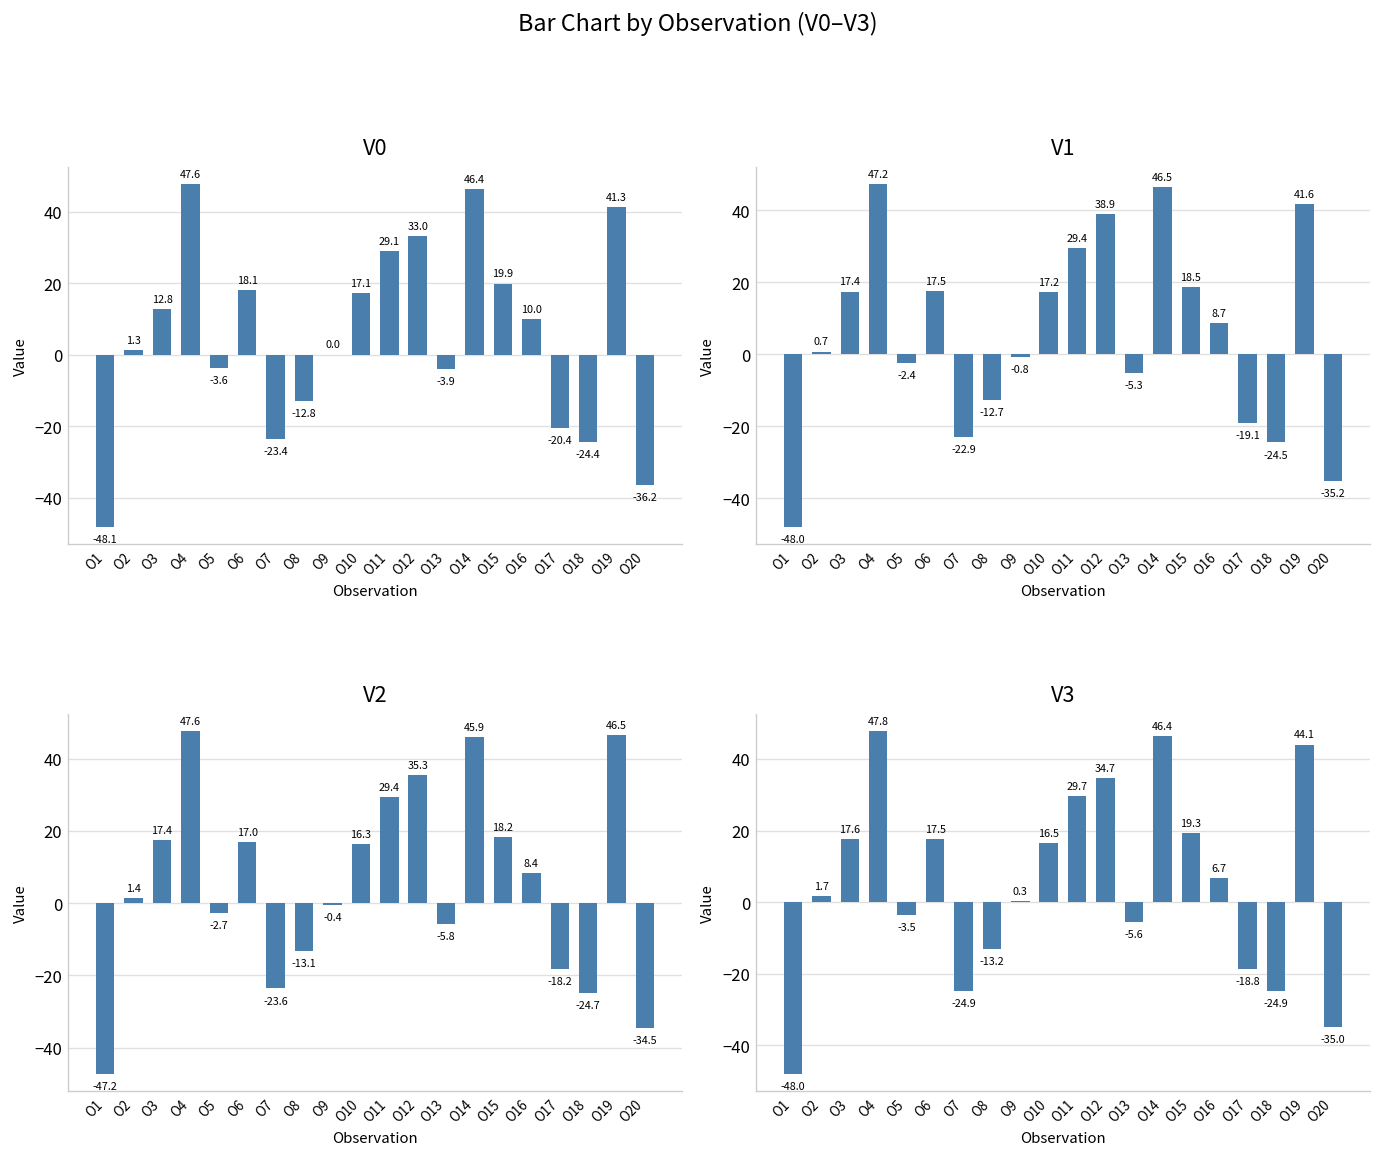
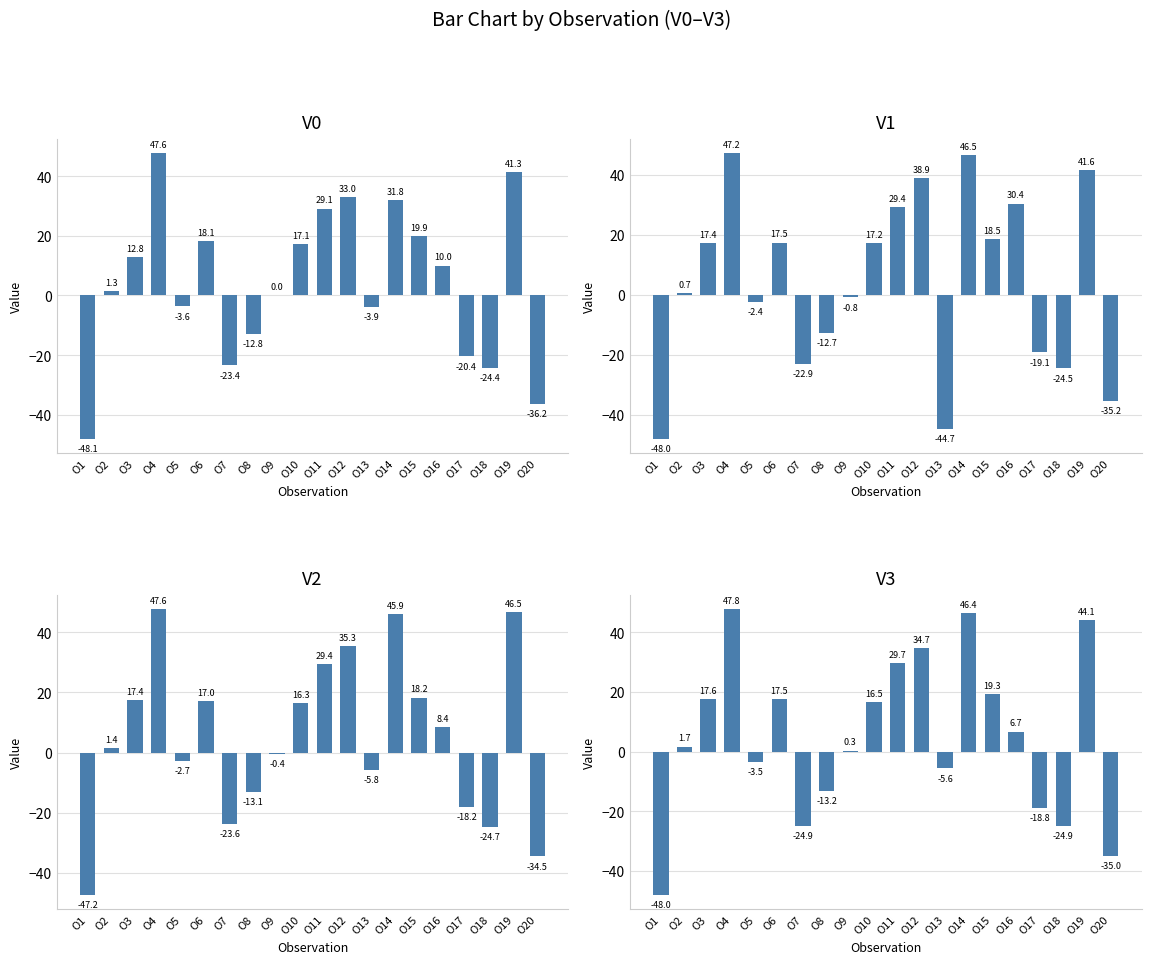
  {
    "V0": {
      "O1": -48.1,
      "O2": 1.3,
      "O3": 12.8,
      "O4": 47.6,
      "O5": -3.6,
      "O6": 18.1,
      "O7": -23.4,
      "O8": -12.8,
      "O9": 0.0,
      "O10": 17.1,
      "O11": 29.1,
      "O12": 33.0,
      "O13": -3.9,
-     "O14": 46.4,
+     "O14": 31.8,
      "O15": 19.9,
      "O16": 10.0,
      "O17": -20.4,
      "O18": -24.4,
      "O19": 41.3,
      "O20": -36.2
    },
    "V1": {
      "O1": -48.0,
      "O2": 0.7,
      "O3": 17.4,
      "O4": 47.2,
      "O5": -2.4,
      "O6": 17.5,
      "O7": -22.9,
      "O8": -12.7,
      "O9": -0.8,
      "O10": 17.2,
      "O11": 29.4,
      "O12": 38.9,
-     "O13": -5.3,
+     "O13": -44.7,
      "O14": 46.5,
      "O15": 18.5,
-     "O16": 8.7,
+     "O16": 30.4,
      "O17": -19.1,
      "O18": -24.5,
      "O19": 41.6,
      "O20": -35.2
    },
    "V2": {
      "O1": -47.2,
      "O2": 1.4,
      "O3": 17.4,
      "O4": 47.6,
      "O5": -2.7,
      "O6": 17.0,
      "O7": -23.6,
      "O8": -13.1,
      "O9": -0.4,
      "O10": 16.3,
      "O11": 29.4,
      "O12": 35.3,
      "O13": -5.8,
      "O14": 45.9,
      "O15": 18.2,
      "O16": 8.4,
      "O17": -18.2,
      "O18": -24.7,
      "O19": 46.5,
      "O20": -34.5
    },
    "V3": {
      "O1": -48.0,
      "O2": 1.7,
      "O3": 17.6,
      "O4": 47.8,
      "O5": -3.5,
      "O6": 17.5,
      "O7": -24.9,
      "O8": -13.2,
      "O9": 0.3,
      "O10": 16.5,
      "O11": 29.7,
      "O12": 34.7,
      "O13": -5.6,
      "O14": 46.4,
      "O15": 19.3,
      "O16": 6.7,
      "O17": -18.8,
      "O18": -24.9,
      "O19": 44.1,
      "O20": -35.0
    }
  }
